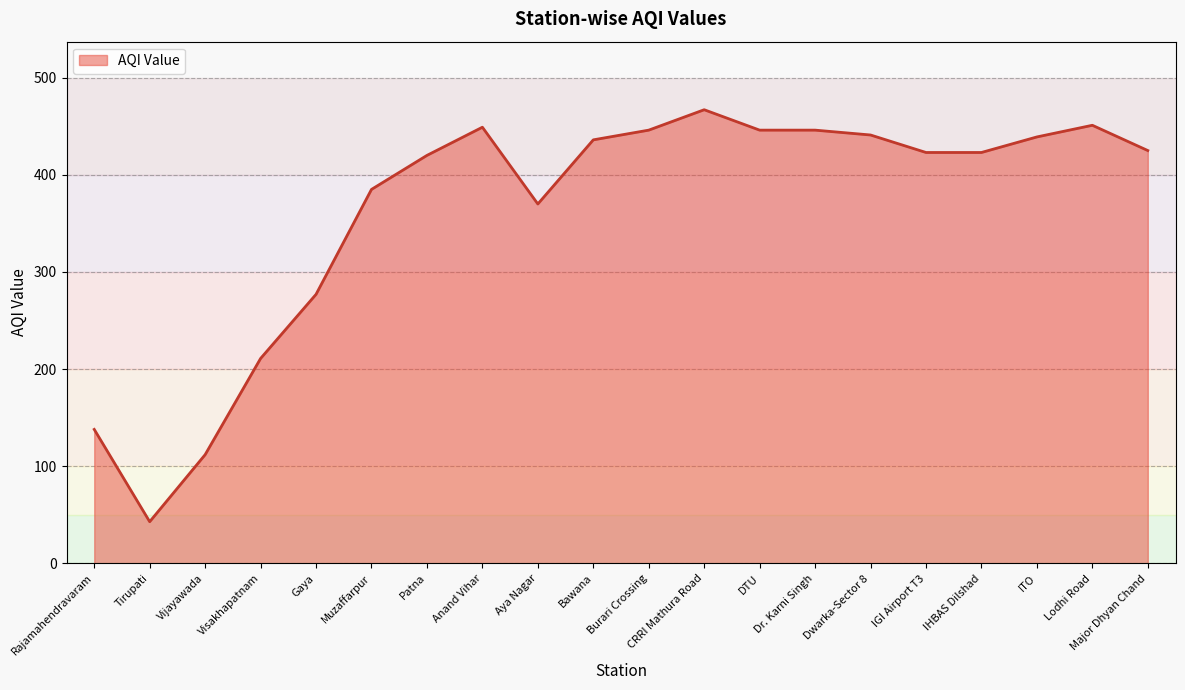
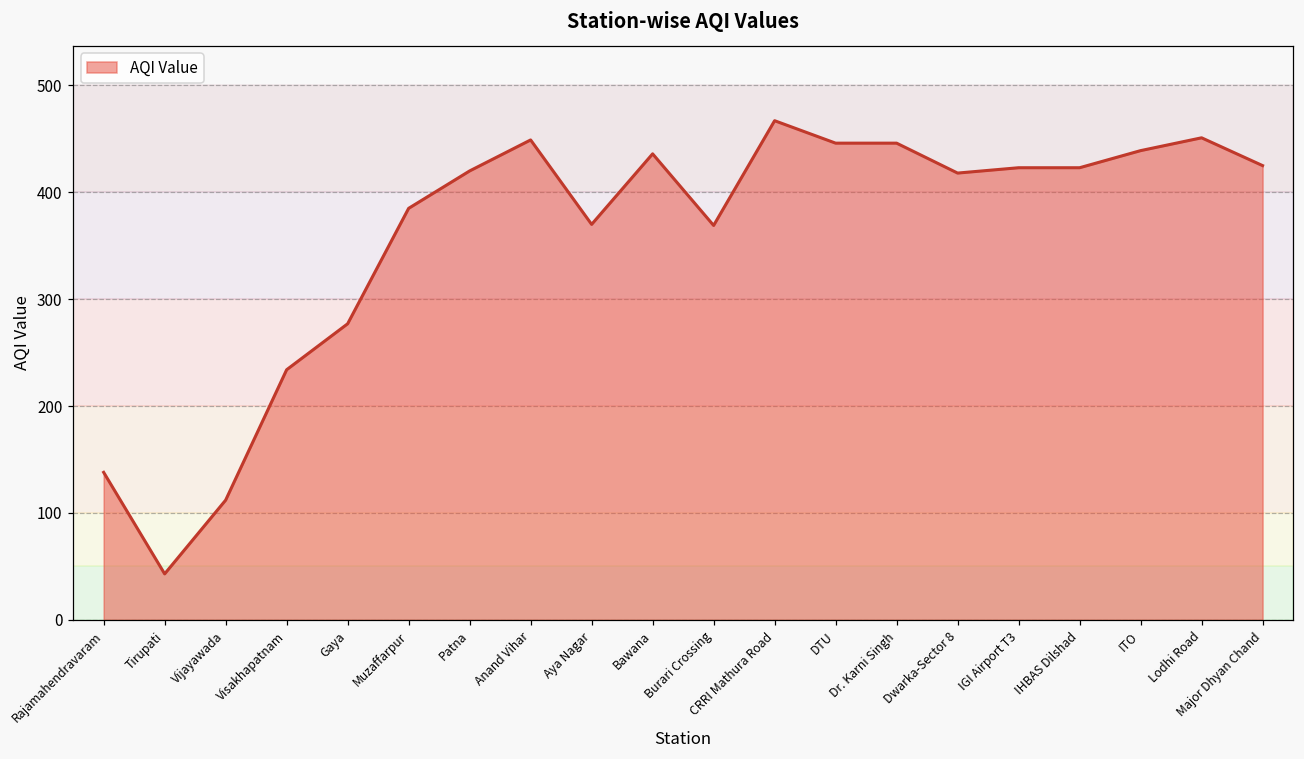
  {
    "Rajamahendravaram": 140,
    "Tirupati": 40,
    "Vijayawada": 110,
-   "Visakhapatnam": 210,
+   "Visakhapatnam": 230,
    "Gaya": 280,
    "Muzaffarpur": 390,
    "Patna": 420,
    "Anand Vihar": 450,
    "Aya Nagar": 370,
    "Bawana": 440,
-   "Burari Crossing": 450,
+   "Burari Crossing": 370,
    "CRRI Mathura Road": 470,
    "DTU": 450,
    "Dr. Karni Singh": 450,
-   "Dwarka-Sector 8": 440,
+   "Dwarka-Sector 8": 420,
    "IGI Airport T3": 420,
    "IHBAS Dilshad": 420,
    "ITO": 440,
    "Lodhi Road": 450,
    "Major Dhyan Chand": 430
  }
